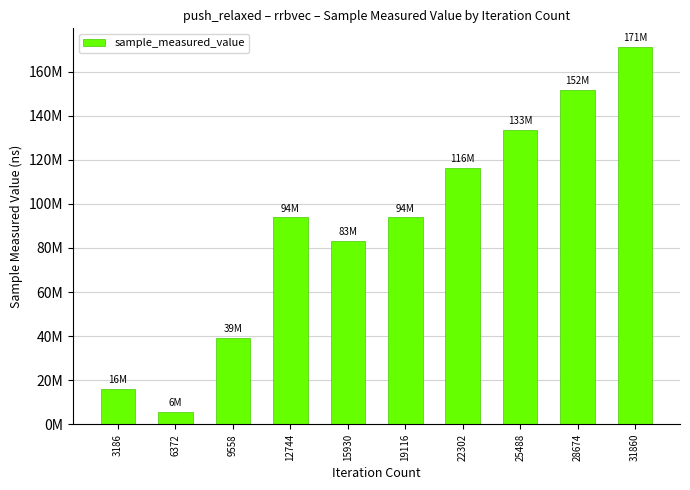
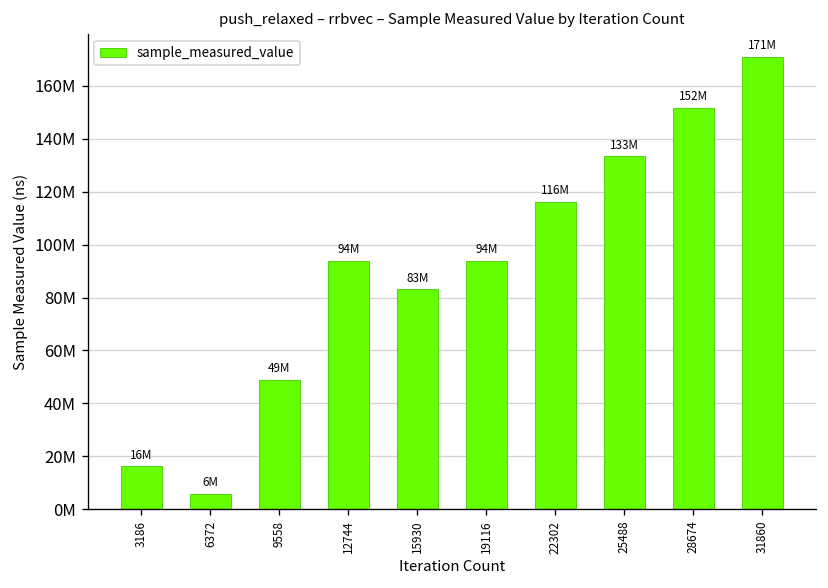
  {
    "3186": "16M",
    "6372": "6M",
-   "9558": "39M",
+   "9558": "49M",
    "12744": "94M",
    "15930": "83M",
    "19116": "94M",
    "22302": "116M",
    "25488": "133M",
    "28674": "152M",
    "31860": "171M"
  }
